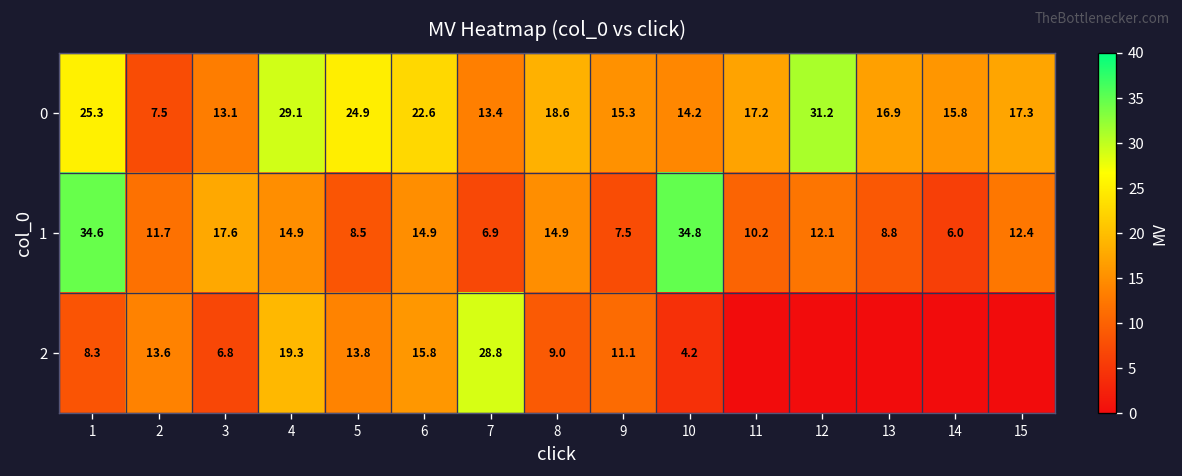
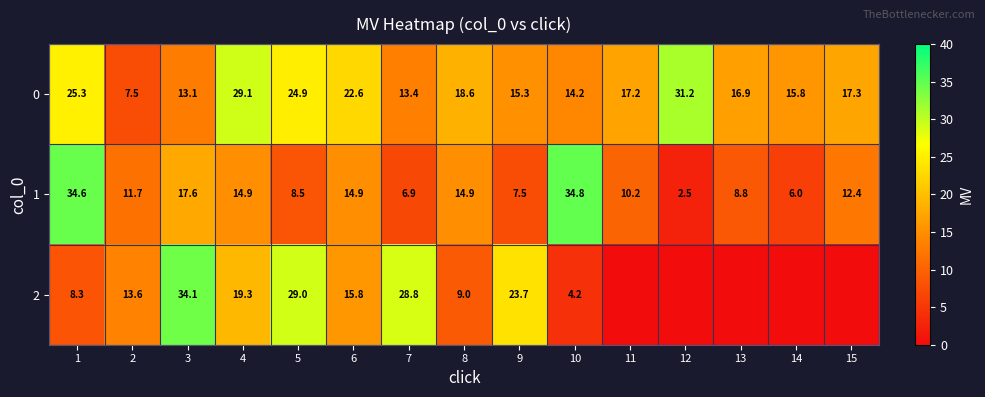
  {
    "0": {
      "1": 25.3,
      "2": 7.5,
      "3": 13.1,
      "4": 29.1,
      "5": 24.9,
      "6": 22.6,
      "7": 13.4,
      "8": 18.6,
      "9": 15.3,
      "10": 14.2,
      "11": 17.2,
      "12": 31.2,
      "13": 16.9,
      "14": 15.8,
      "15": 17.3
    },
    "1": {
      "1": 34.6,
      "2": 11.7,
      "3": 17.6,
      "4": 14.9,
      "5": 8.5,
      "6": 14.9,
      "7": 6.9,
      "8": 14.9,
      "9": 7.5,
      "10": 34.8,
      "11": 10.2,
-     "12": 12.1,
+     "12": 2.5,
      "13": 8.8,
      "14": 6.0,
      "15": 12.4
    },
    "2": {
      "1": 8.3,
      "2": 13.6,
-     "3": 6.8,
+     "3": 34.1,
      "4": 19.3,
-     "5": 13.8,
+     "5": 29.0,
      "6": 15.8,
      "7": 28.8,
      "8": 9.0,
-     "9": 11.1,
+     "9": 23.7,
      "10": 4.2
    }
  }
